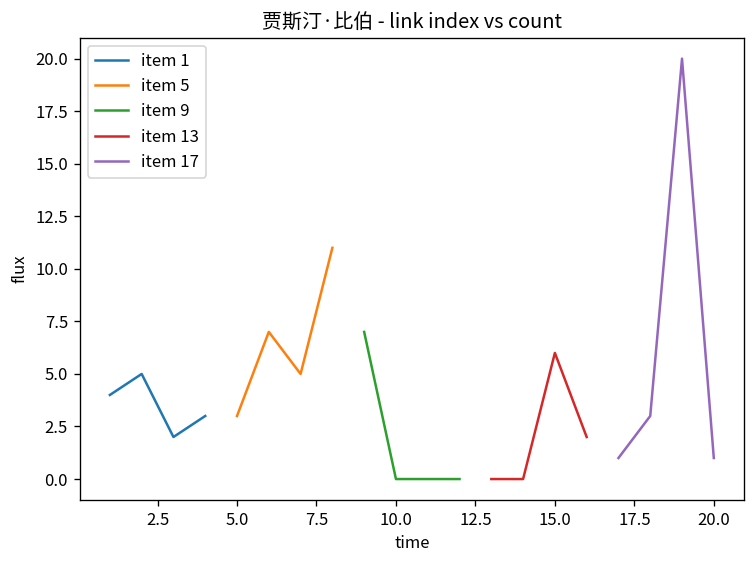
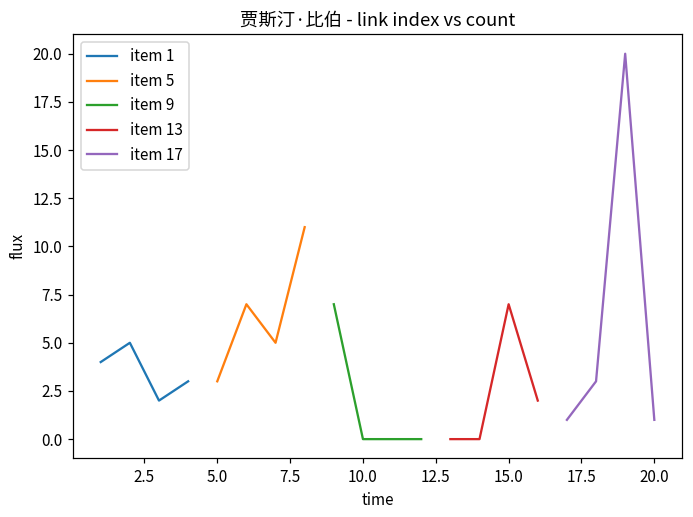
  {
    "item 5": {
      "5.0": 3
    },
    "item 9": {
      "10.0": 0
    },
    "item 13": {
-     "15.0": 6
+     "15.0": 7
    },
    "item 17": {
      "20.0": 1
    }
  }
